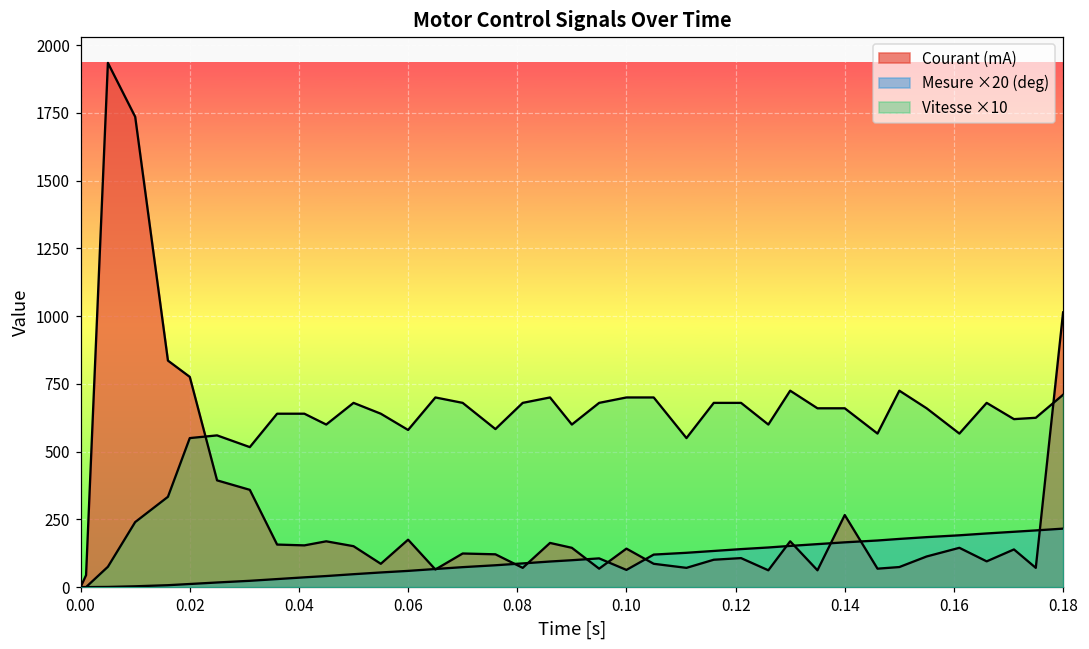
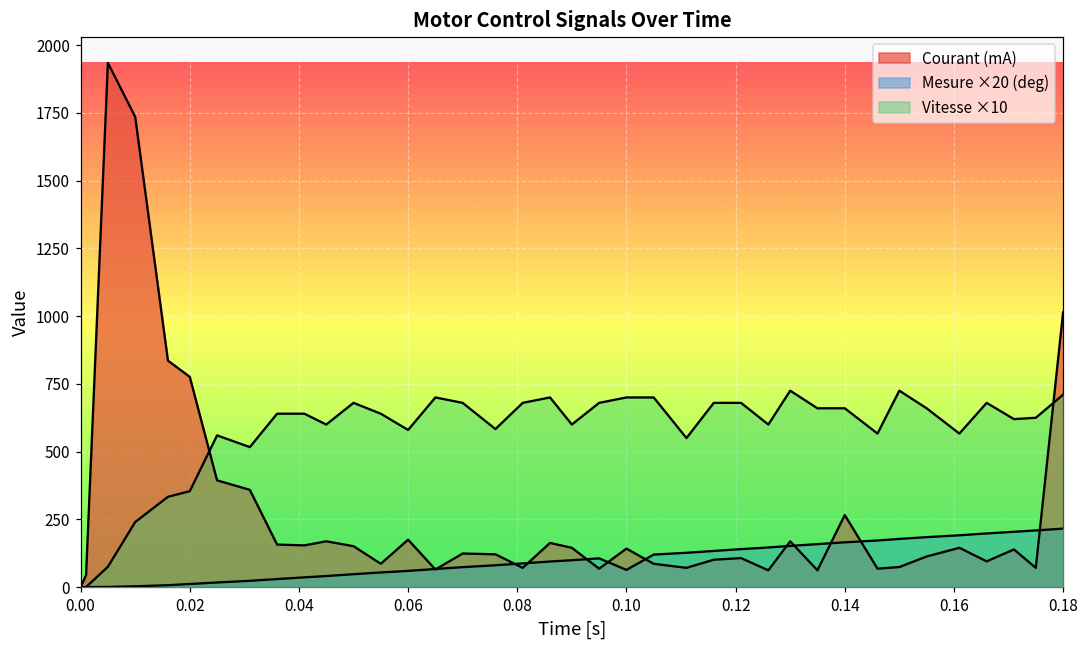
  {
    "Courant (mA)": {
      "0.02": 780,
      "0.06": 180,
      "0.10": 140,
      "0.14": 270,
      "0.18": 1010
    },
    "Mesure ×20 (deg)": {
      "0.02": 10,
      "0.06": 60,
      "0.10": 60,
      "0.14": 170,
      "0.18": 220
    },
    "Vitesse ×10": {
-     "0.02": 550,
+     "0.02": 350,
      "0.06": 580,
      "0.10": 700,
      "0.14": 660,
      "0.18": 710
    }
  }
